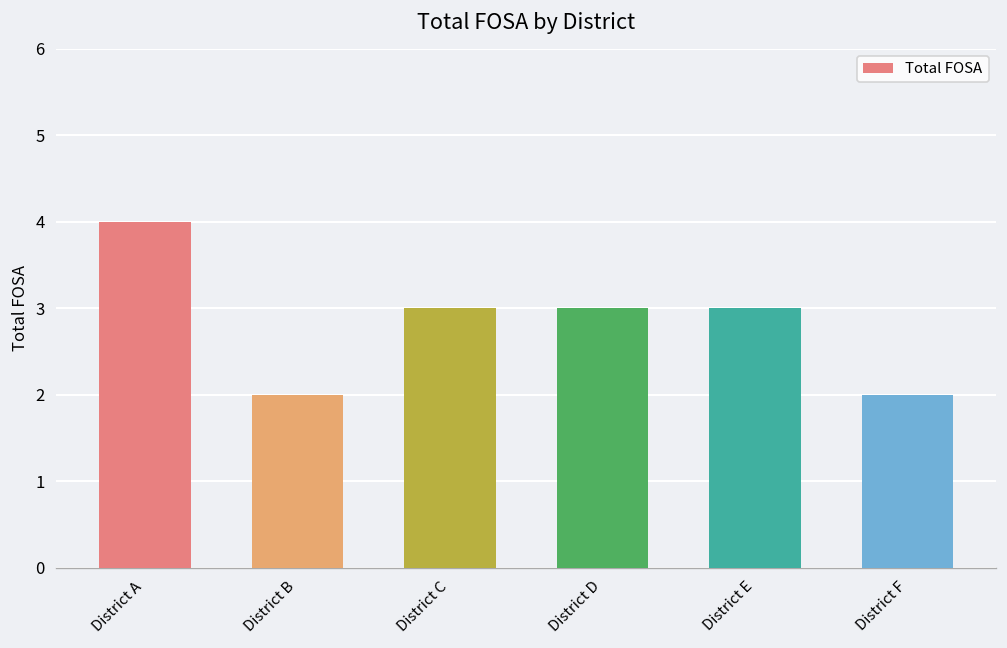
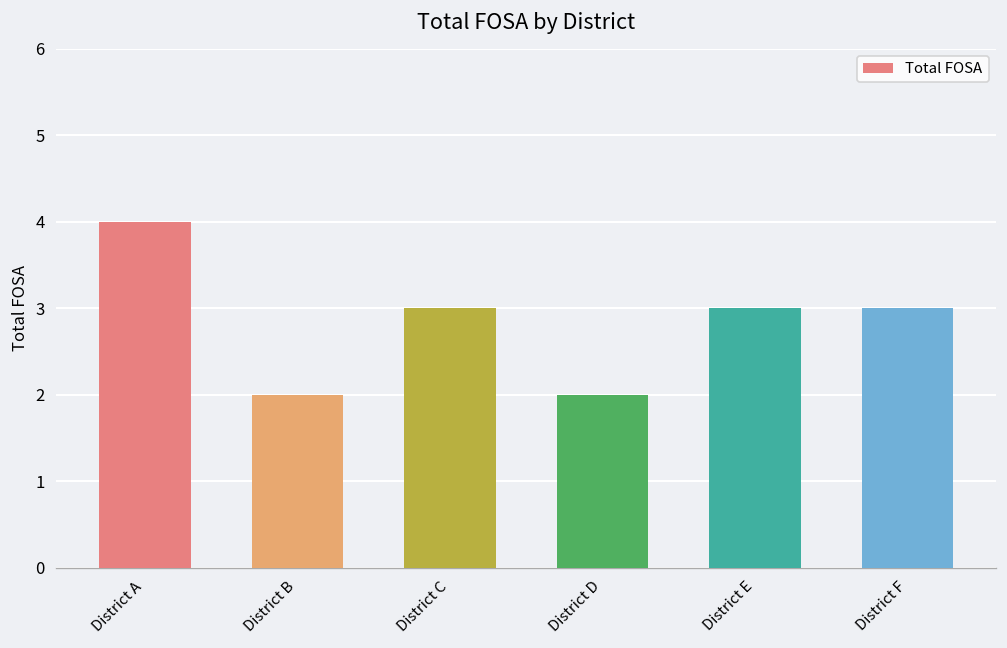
  {
    "District A": 4,
    "District B": 2,
    "District C": 3,
-   "District D": 3,
+   "District D": 2,
    "District E": 3,
-   "District F": 2
+   "District F": 3
  }
